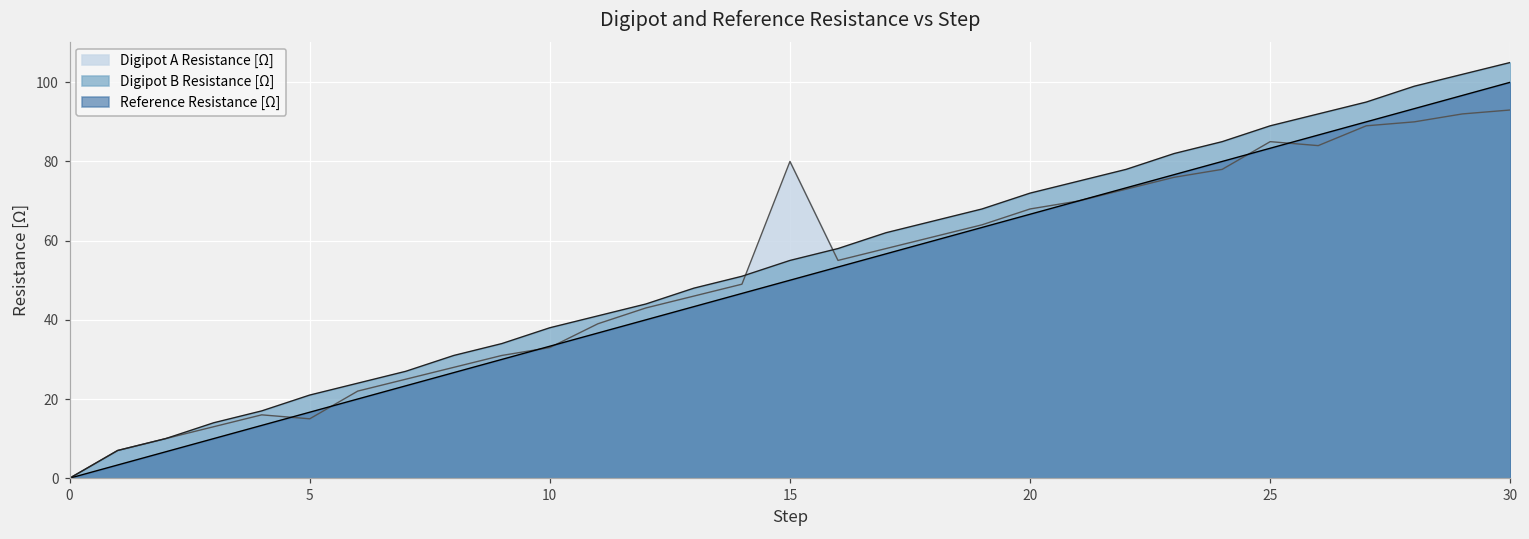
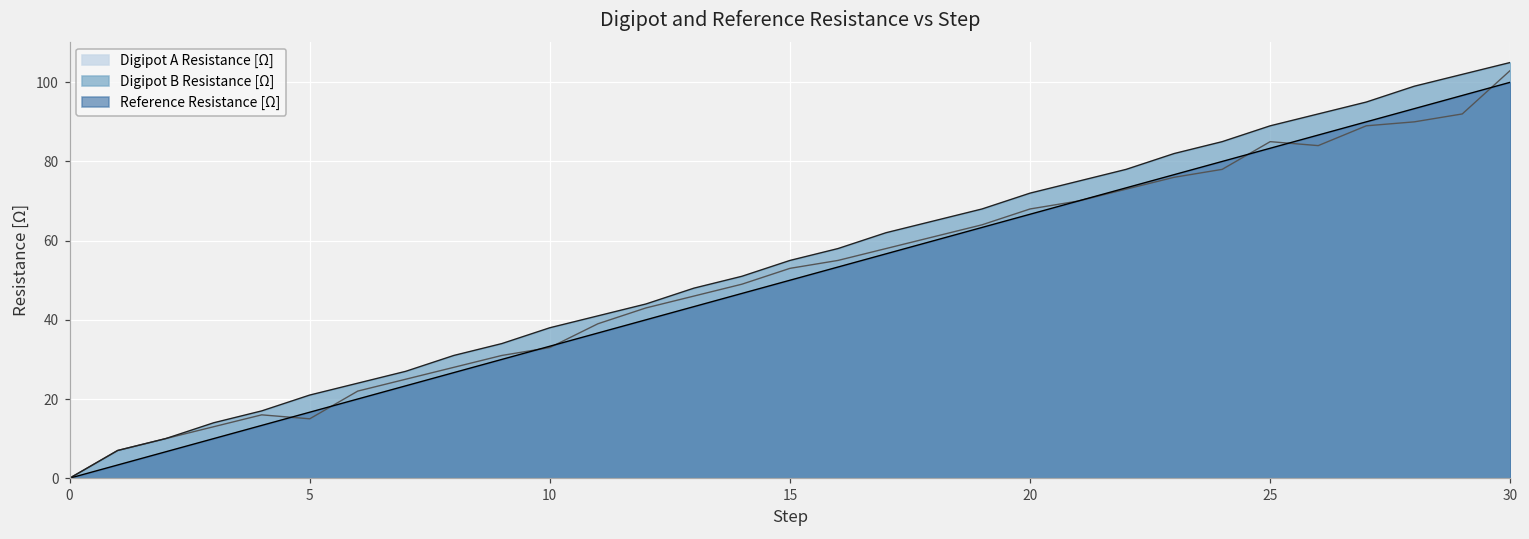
  {
    "Digipot A Resistance [Ω]": {
      "5": 15,
-     "15": 80,
+     "15": 53,
      "20": 68,
      "25": 85,
-     "30": 93
+     "30": 103
    }
  }
